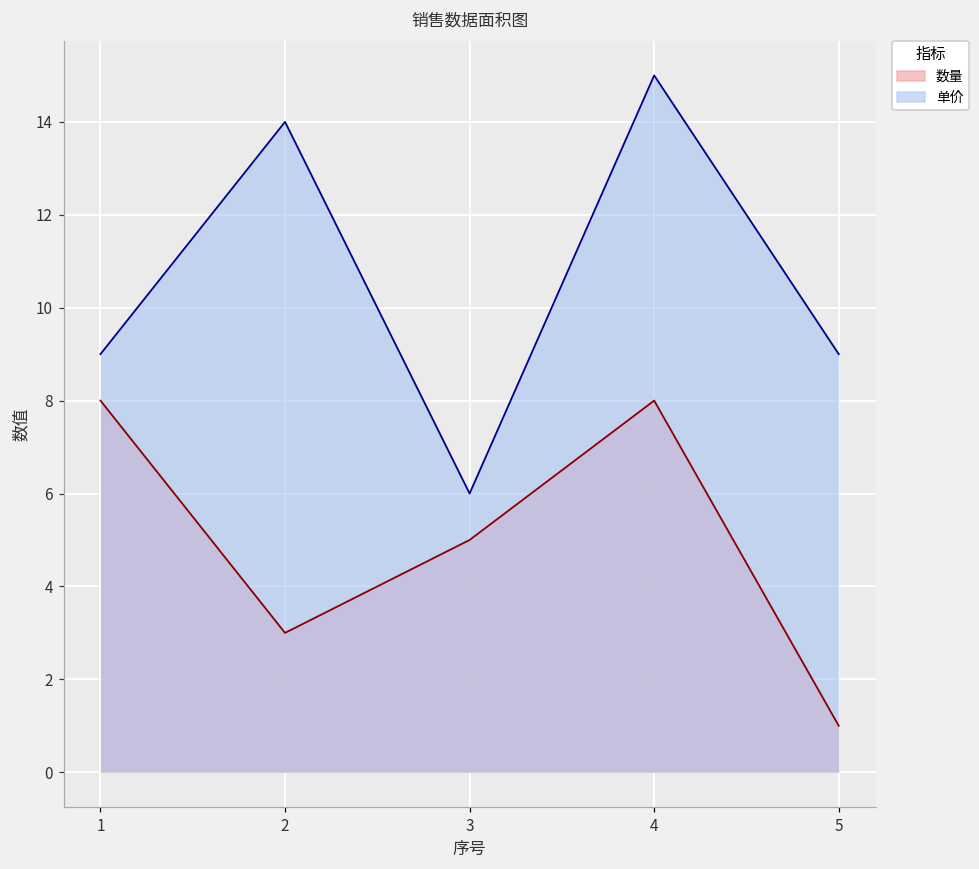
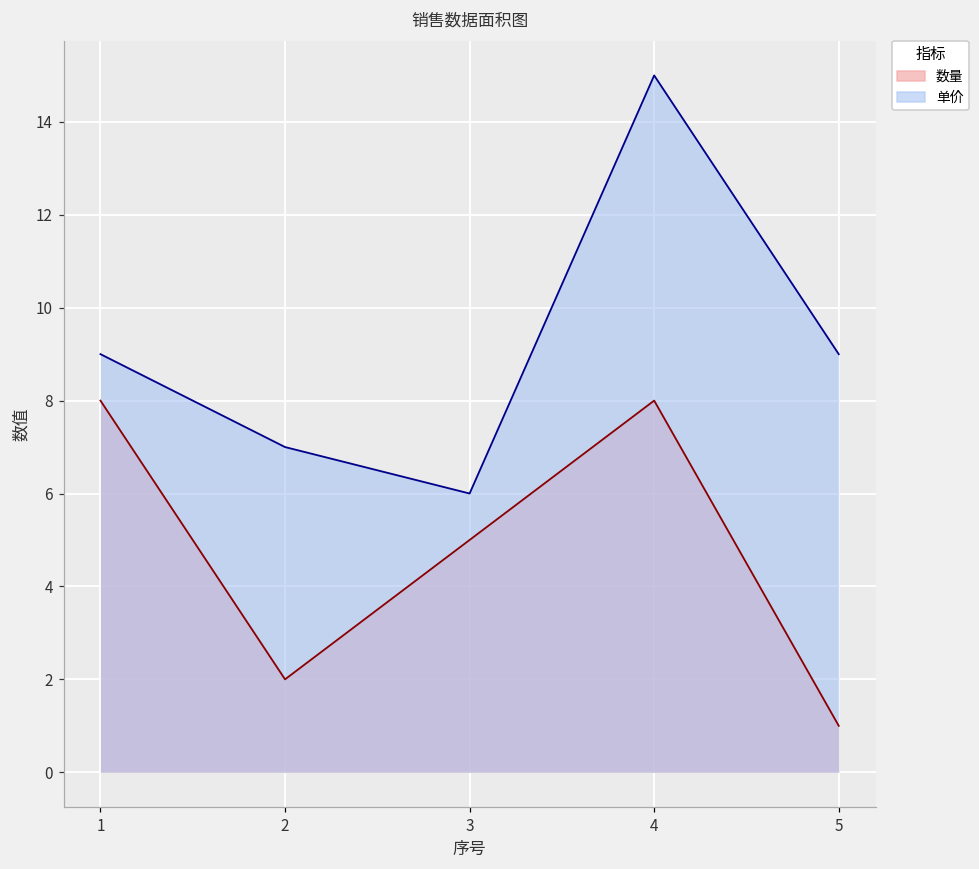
  {
    "数量": {
      "1": 8,
-     "2": 3,
+     "2": 2,
      "3": 5,
      "4": 8,
      "5": 1
    },
    "单价": {
      "1": 9,
-     "2": 14,
+     "2": 7,
      "3": 6,
      "4": 15,
      "5": 9
    }
  }
